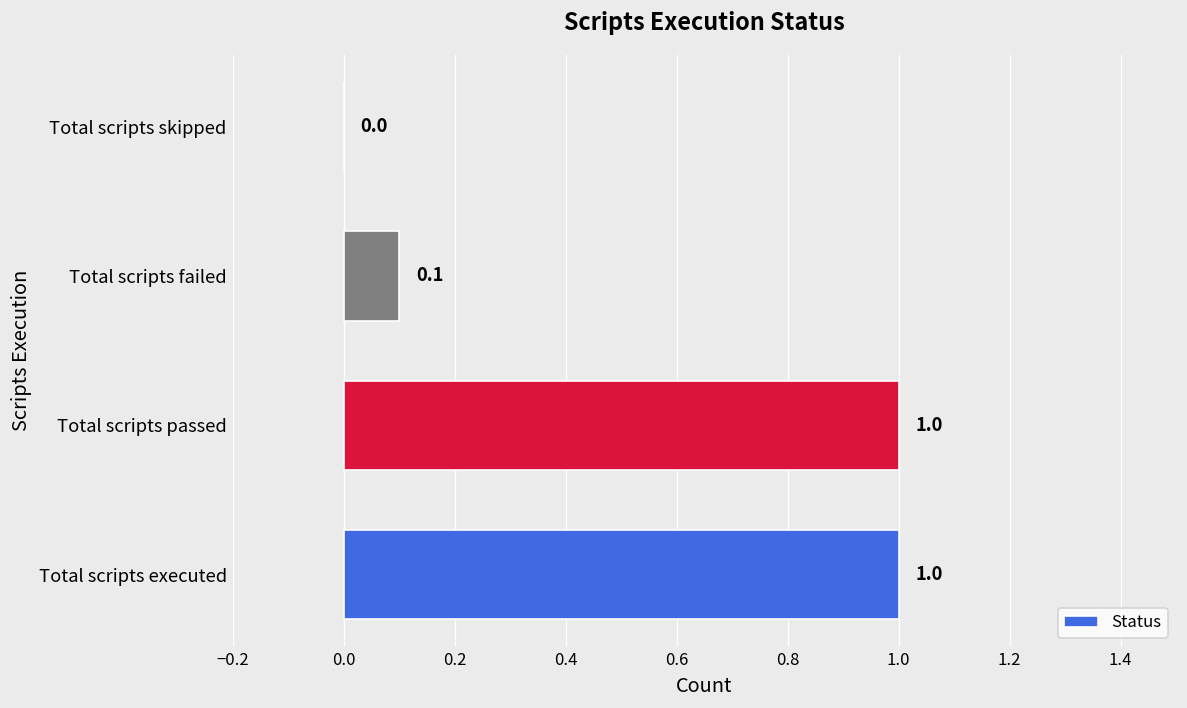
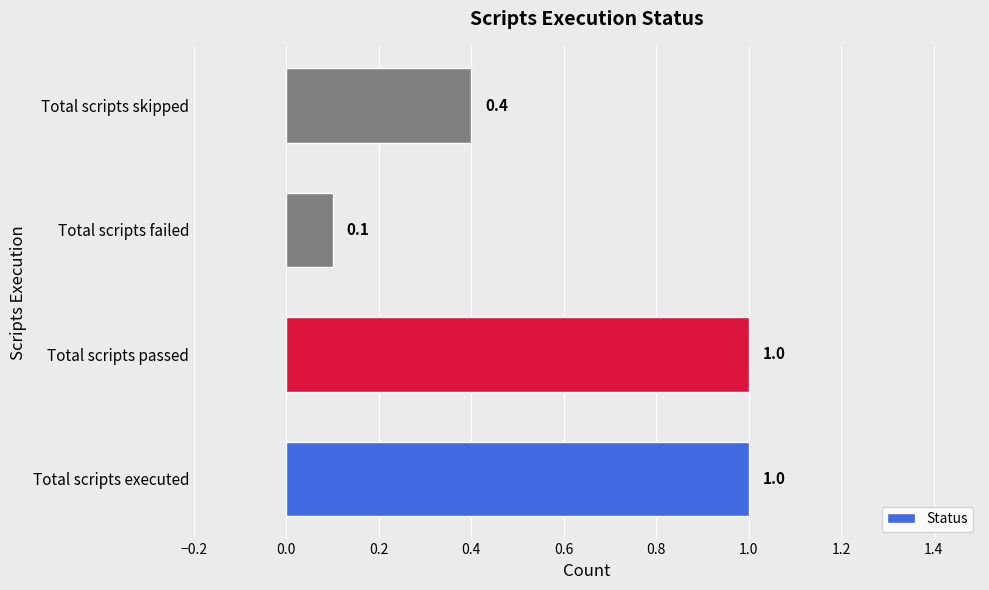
  {
-   "Total scripts skipped": 0.0,
+   "Total scripts skipped": 0.4,
    "Total scripts failed": 0.1,
    "Total scripts passed": 1.0,
    "Total scripts executed": 1.0
  }
